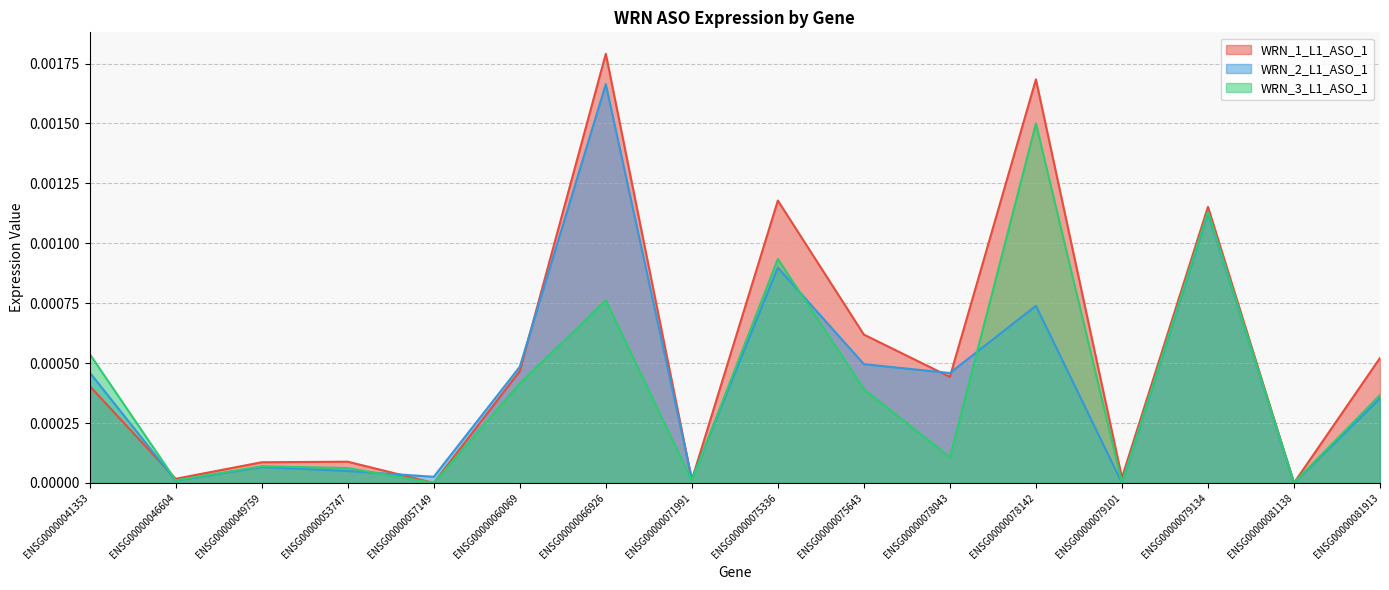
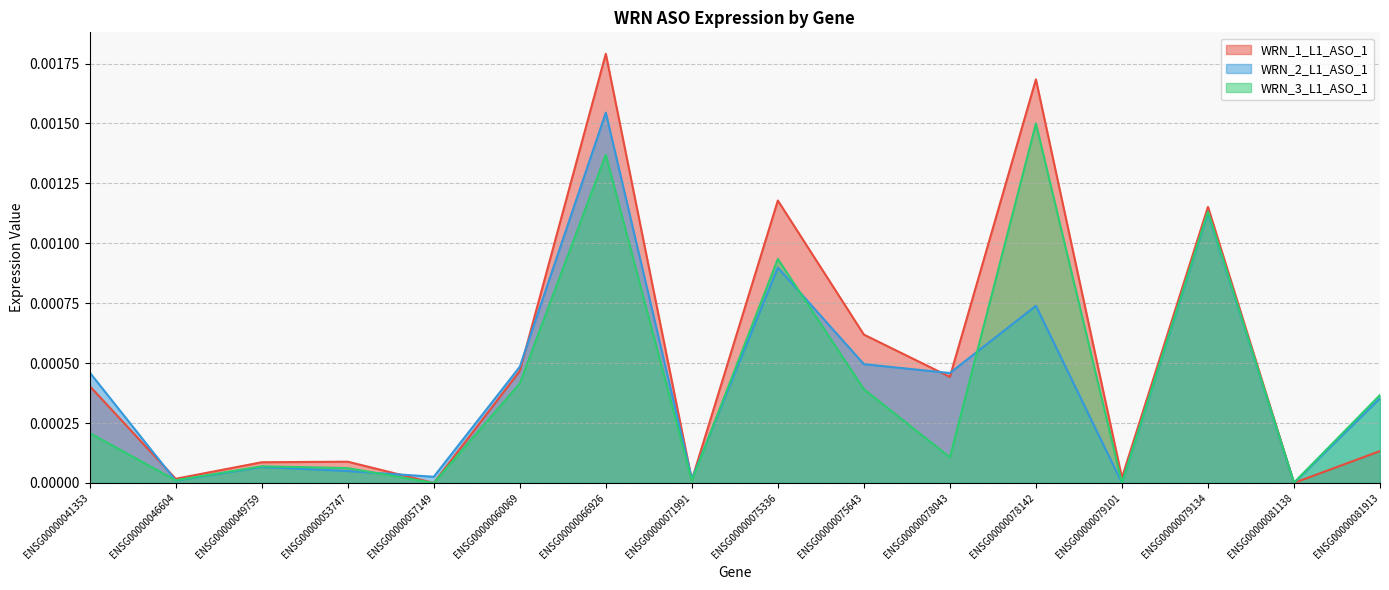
  {
    "WRN_1_L1_ASO_1": {
      "ENSG00000041353": 0.00040,
      "ENSG00000049759": 0.00009,
      "ENSG00000053747": 0.00009,
      "ENSG00000060069": 0.00047,
      "ENSG00000066926": 0.00179,
      "ENSG00000075336": 0.00118,
      "ENSG00000075643": 0.00062,
      "ENSG00000078043": 0.00044,
      "ENSG00000078142": 0.00168,
      "ENSG00000079101": 0.00002,
      "ENSG00000079134": 0.00115,
-     "ENSG00000081913": 0.00052
+     "ENSG00000081913": 0.00013
    },
    "WRN_2_L1_ASO_1": {
      "ENSG00000041353": 0.00046,
      "ENSG00000053747": 0.00005,
      "ENSG00000057149": 0.00003,
      "ENSG00000060069": 0.00048,
-     "ENSG00000066926": 0.00166,
+     "ENSG00000066926": 0.00155,
      "ENSG00000075336": 0.00090,
      "ENSG00000075643": 0.00050,
      "ENSG00000078043": 0.00046,
      "ENSG00000078142": 0.00074,
      "ENSG00000081913": 0.00035
    },
    "WRN_3_L1_ASO_1": {
-     "ENSG00000041353": 0.00054,
+     "ENSG00000041353": 0.00021,
      "ENSG00000053747": 0.00006,
      "ENSG00000060069": 0.00041,
-     "ENSG00000066926": 0.00076,
+     "ENSG00000066926": 0.00137,
      "ENSG00000075336": 0.00093,
      "ENSG00000075643": 0.00039,
      "ENSG00000078043": 0.00011,
      "ENSG00000078142": 0.00150,
      "ENSG00000081913": 0.00037
    }
  }
